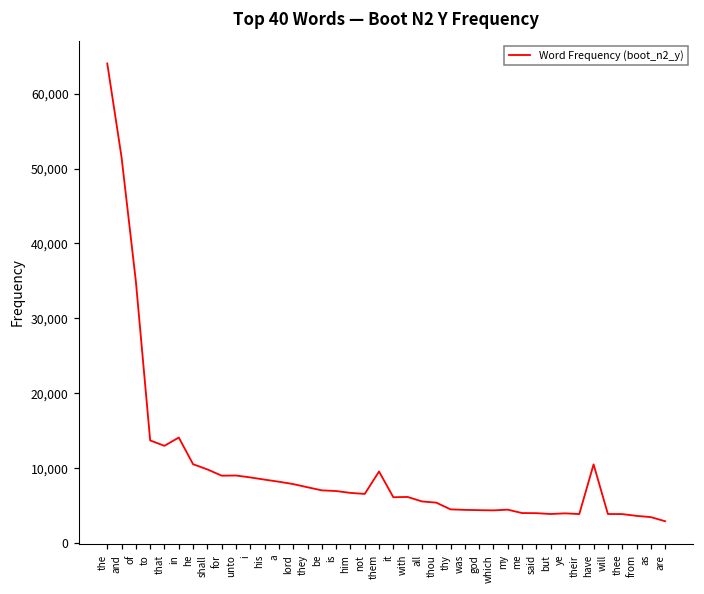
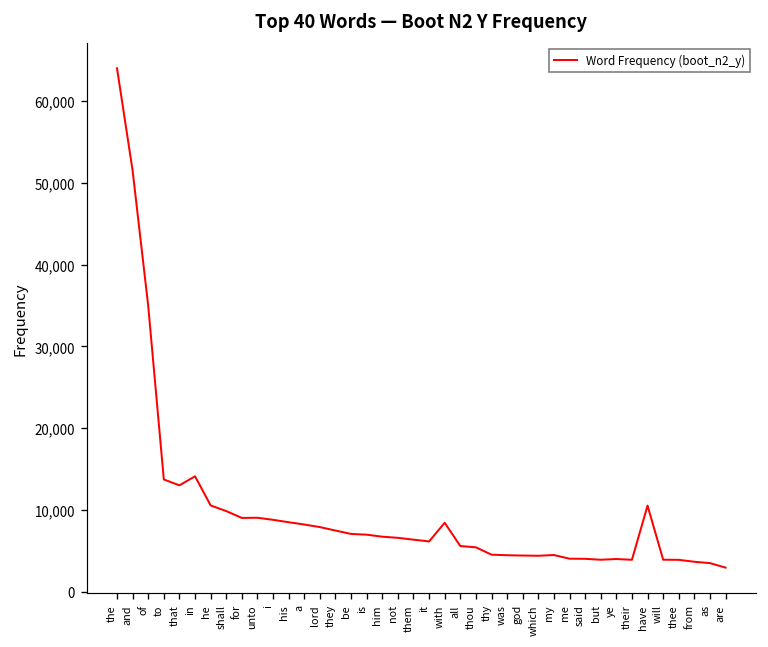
  {
    "the": "64,000",
    "and": "51,000",
    "of": "35,000",
    "to": "14,000",
    "that": "13,000",
    "in": "14,000",
    "he": "11,000",
    "shall": "10,000",
    "for": "9,000",
    "unto": "9,000",
    "i": "9,000",
    "his": "8,000",
    "a": "8,000",
    "lord": "8,000",
    "they": "7,000",
    "be": "7,000",
    "is": "7,000",
    "him": "7,000",
    "not": "7,000",
-   "them": "10,000",
+   "them": "6,000",
    "it": "6,000",
-   "with": "6,000",
+   "with": "8,000",
    "all": "6,000",
    "thou": "5,000",
    "thy": "5,000",
    "was": "4,000",
    "god": "4,000",
    "which": "4,000",
    "my": "4,000",
    "me": "4,000",
    "said": "4,000",
    "but": "4,000",
    "ye": "4,000",
    "their": "4,000",
    "have": "11,000",
    "will": "4,000",
    "thee": "4,000",
    "from": "4,000",
    "as": "3,000",
    "are": "3,000"
  }
